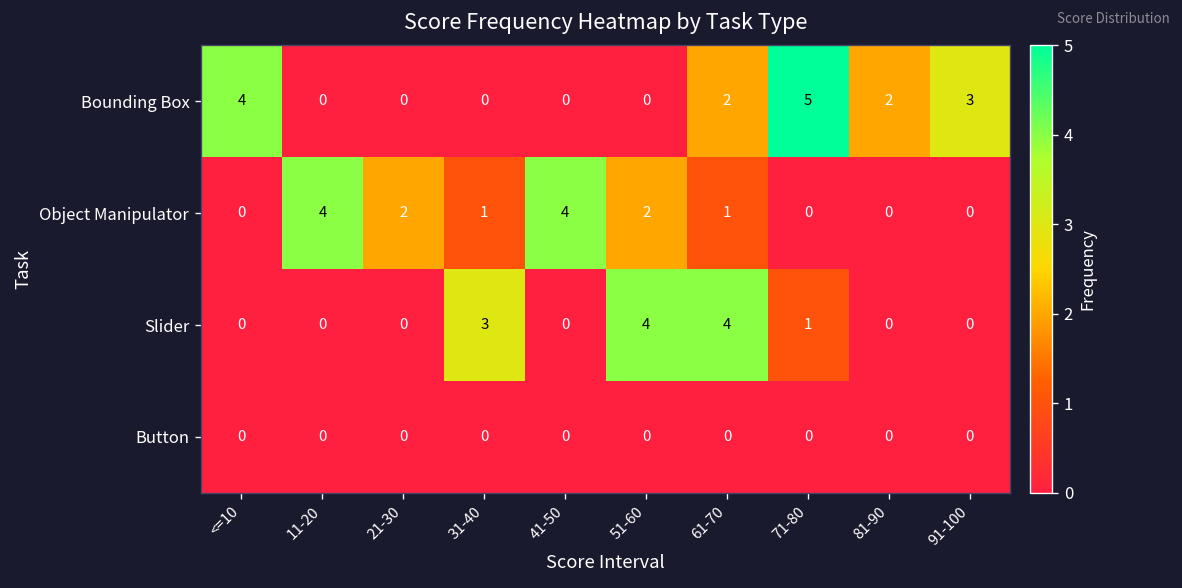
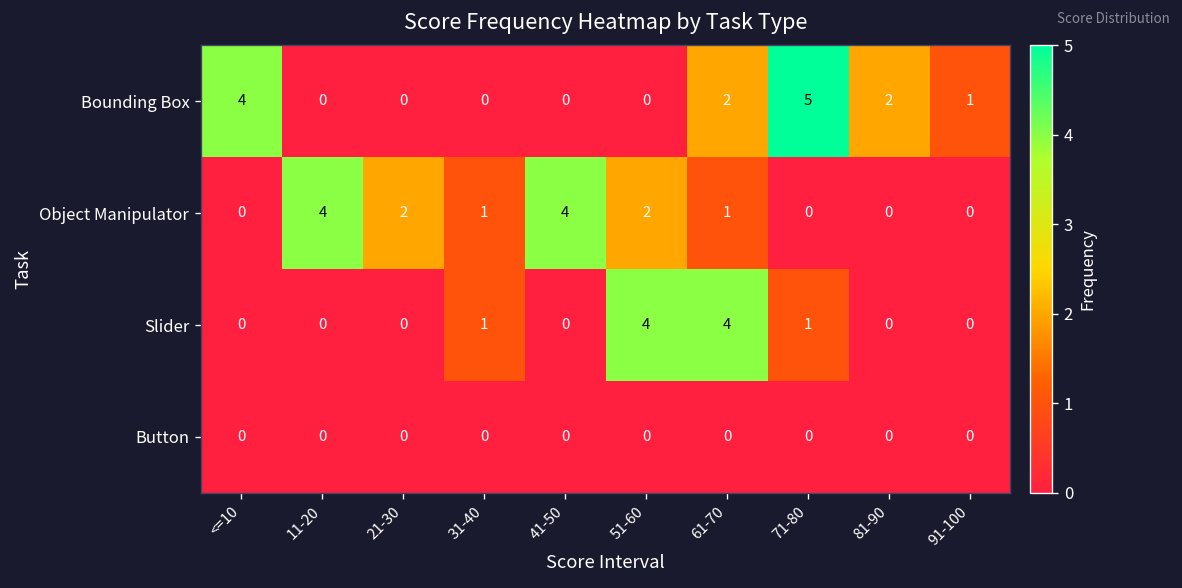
  {
    "Bounding Box": {
      "<=10": 4,
      "11-20": 0,
      "21-30": 0,
      "31-40": 0,
      "41-50": 0,
      "51-60": 0,
      "61-70": 2,
      "71-80": 5,
      "81-90": 2,
-     "91-100": 3
+     "91-100": 1
    },
    "Object Manipulator": {
      "<=10": 0,
      "11-20": 4,
      "21-30": 2,
      "31-40": 1,
      "41-50": 4,
      "51-60": 2,
      "61-70": 1,
      "71-80": 0,
      "81-90": 0,
      "91-100": 0
    },
    "Slider": {
      "<=10": 0,
      "11-20": 0,
      "21-30": 0,
-     "31-40": 3,
+     "31-40": 1,
      "41-50": 0,
      "51-60": 4,
      "61-70": 4,
      "71-80": 1,
      "81-90": 0,
      "91-100": 0
    },
    "Button": {
      "<=10": 0,
      "11-20": 0,
      "21-30": 0,
      "31-40": 0,
      "41-50": 0,
      "51-60": 0,
      "61-70": 0,
      "71-80": 0,
      "81-90": 0,
      "91-100": 0
    }
  }
